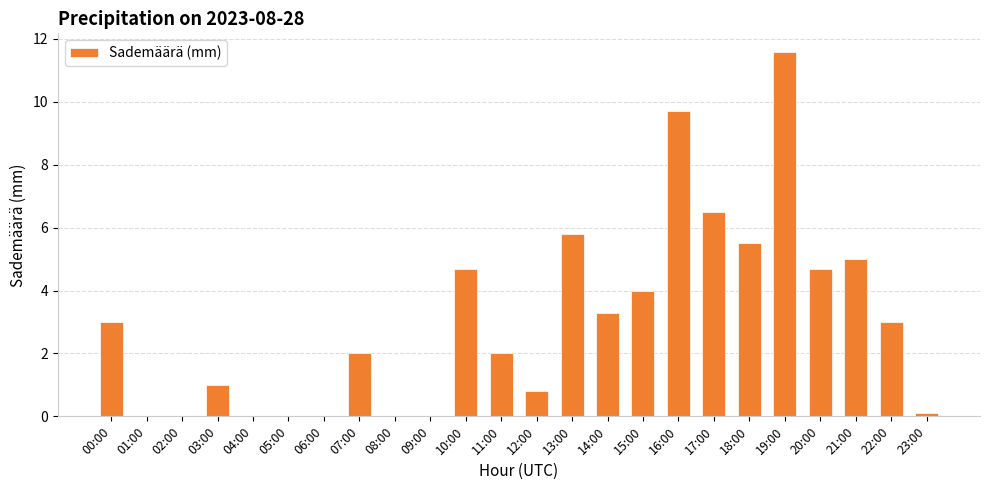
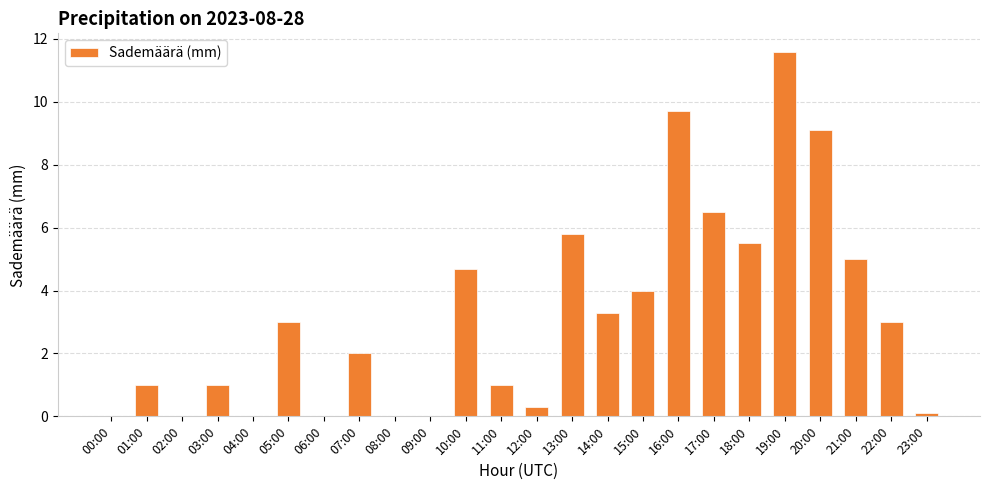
  {
-   "00:00": 3,
-   "01:00": 0,
+   "00:00": 0,
+   "01:00": 1,
    "02:00": 0.0,
    "03:00": 1.0,
    "04:00": 0.0,
-   "05:00": 0,
+   "05:00": 3,
    "06:00": 0.0,
    "07:00": 2.0,
    "08:00": 0.0,
    "09:00": 0.0,
    "10:00": 4.7,
-   "11:00": 2,
-   "12:00": 0.8,
+   "11:00": 1,
+   "12:00": 0.3,
    "13:00": 5.8,
    "14:00": 3.3,
    "15:00": 4.0,
    "16:00": 9.7,
    "17:00": 6.5,
    "18:00": 5.5,
    "19:00": 11.6,
-   "20:00": 4.7,
+   "20:00": 9.1,
    "21:00": 5.0,
    "22:00": 3.0,
    "23:00": 0.1
  }
